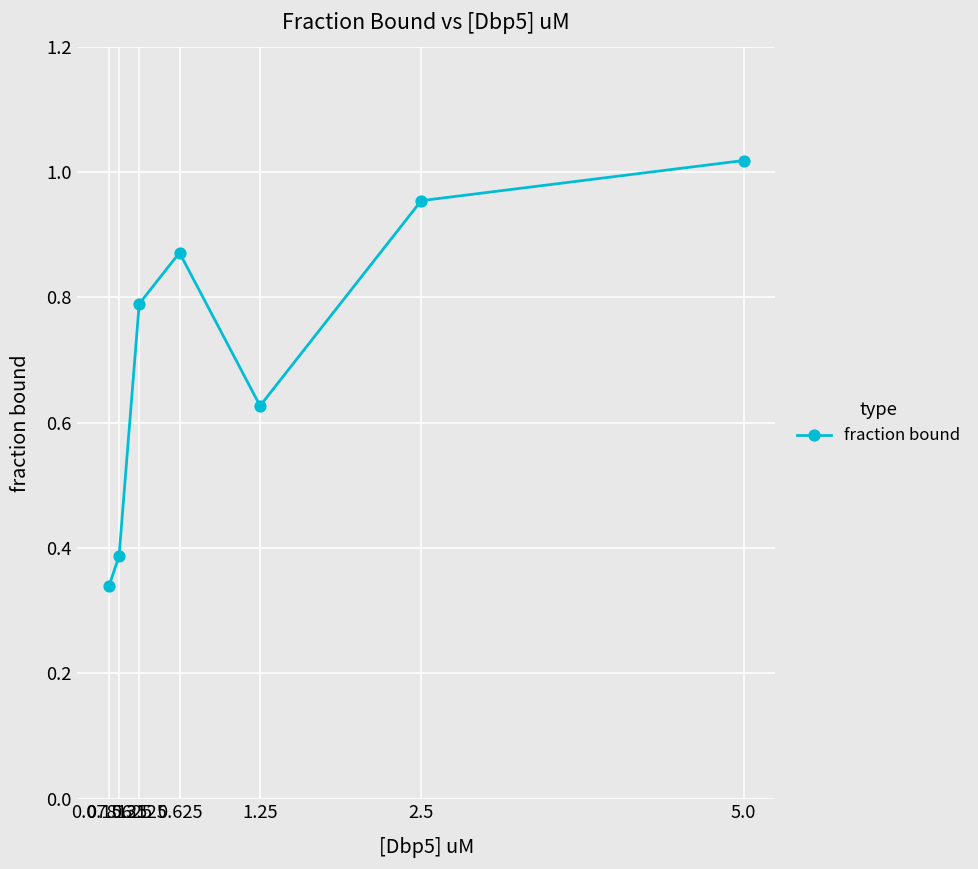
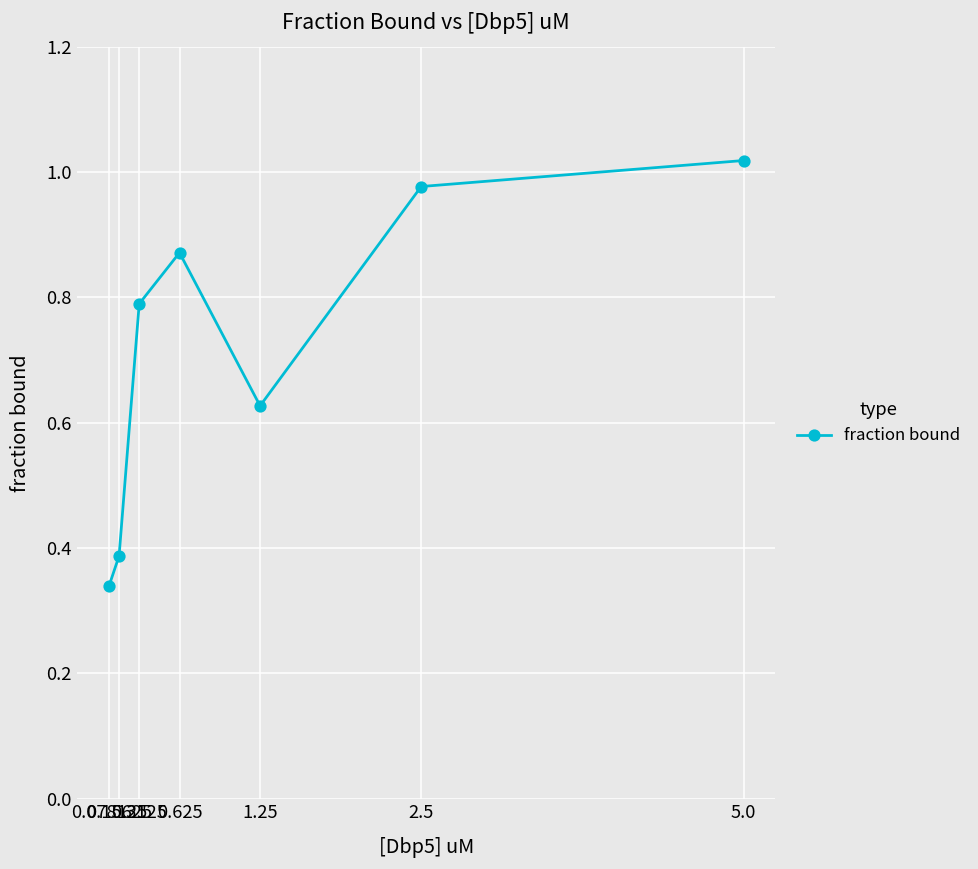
  {
    "1.25": 0.63,
-   "2.5": 0.95,
+   "2.5": 0.98,
    "5.0": 1.02
  }
